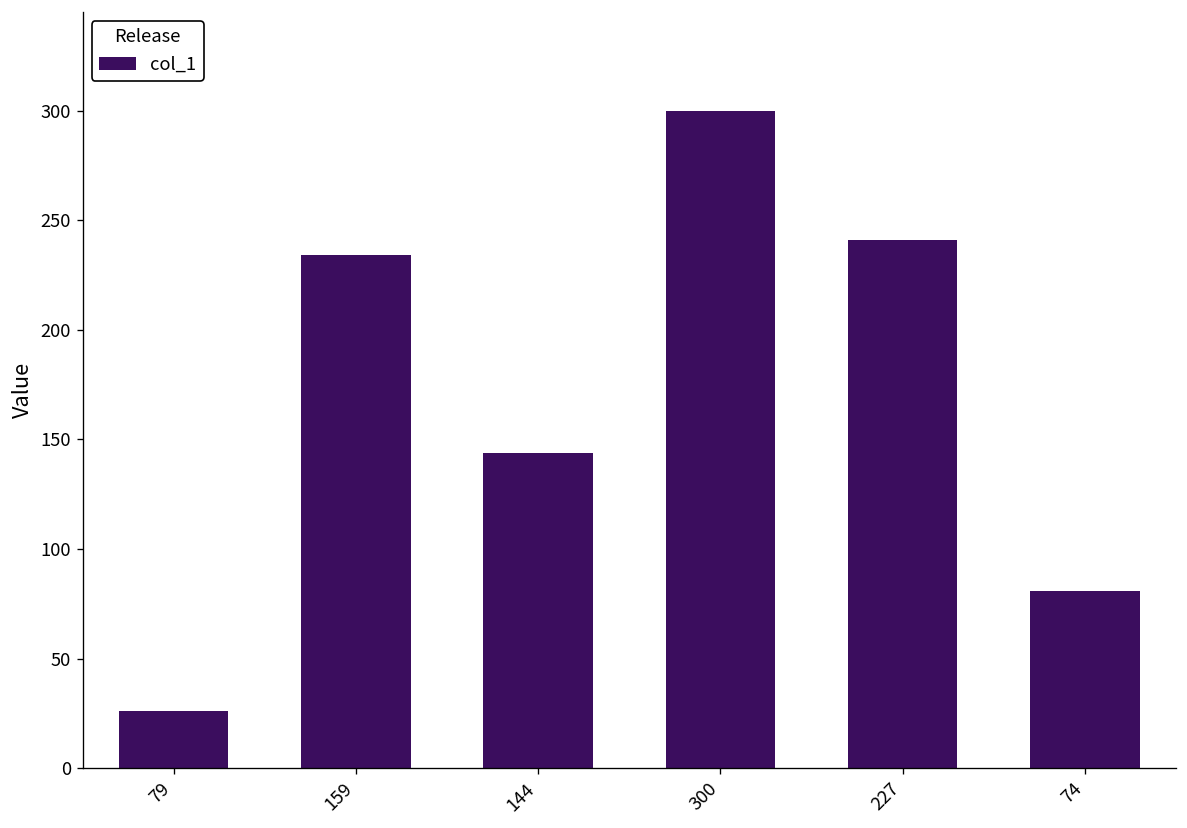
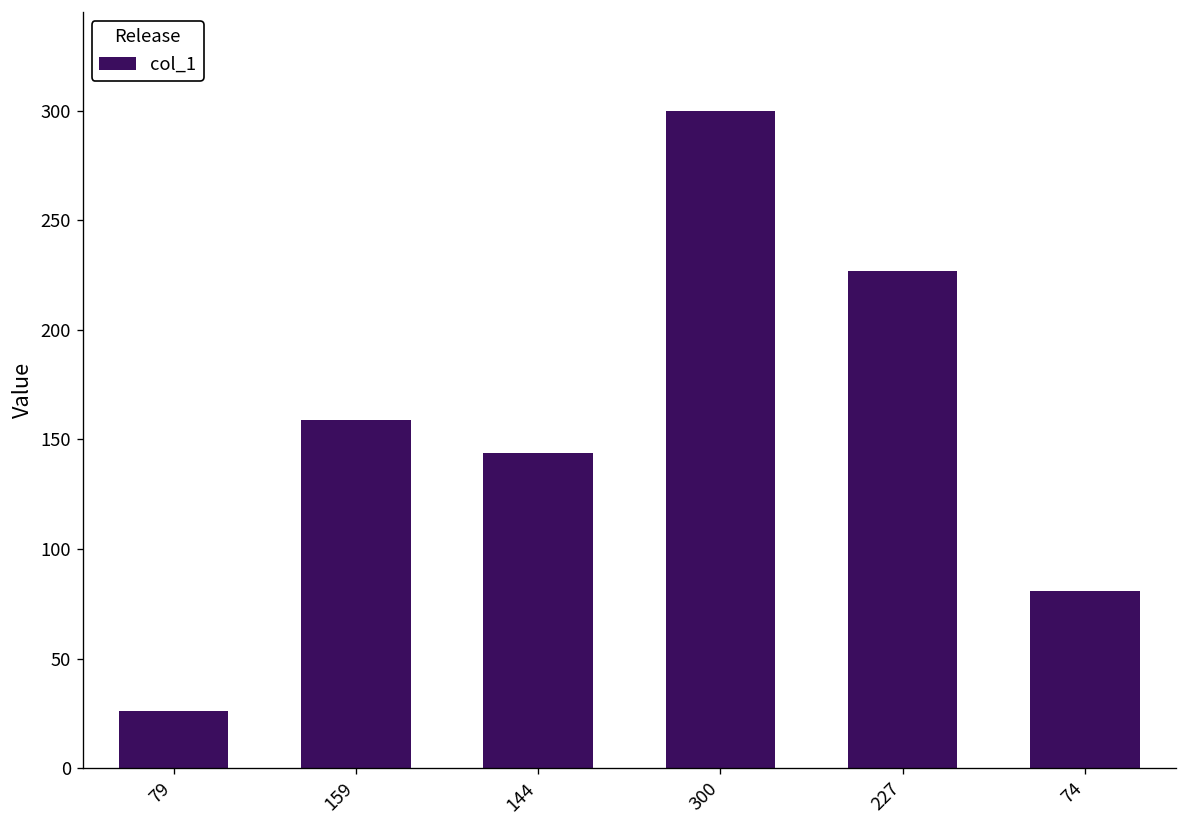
  {
    "79": 26,
-   "159": 234,
+   "159": 159,
    "144": 144,
    "300": 300,
-   "227": 241,
+   "227": 227,
    "74": 81
  }
